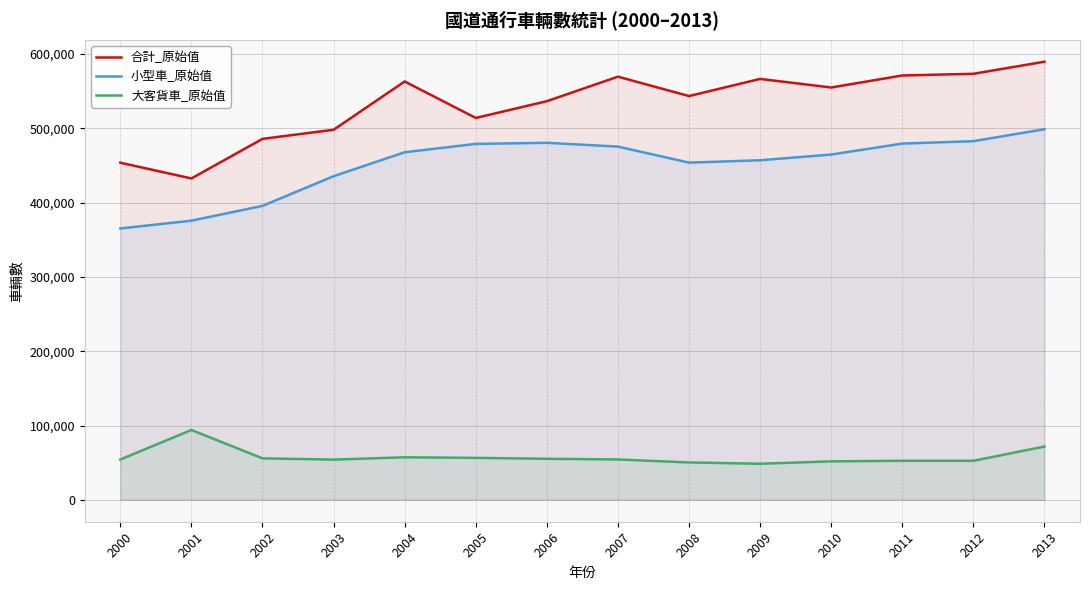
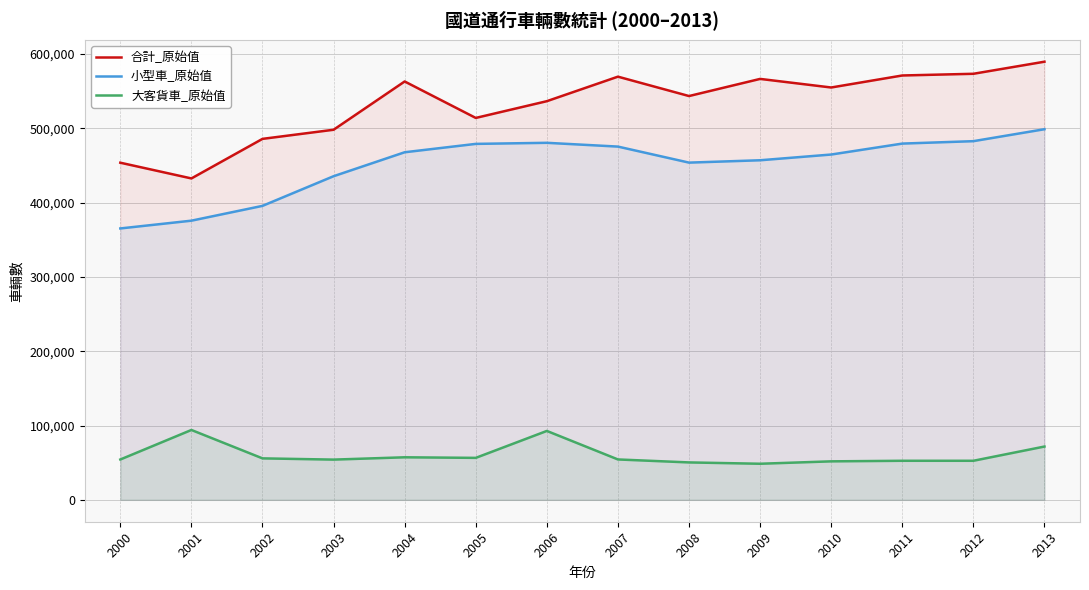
  {
    "合計_原始值": {
      "2000": "450,000",
      "2001": "430,000",
      "2002": "490,000",
      "2003": "500,000",
      "2004": "560,000",
      "2005": "510,000",
      "2006": "540,000",
      "2007": "570,000",
      "2008": "540,000",
      "2009": "570,000",
      "2010": "560,000",
      "2011": "570,000",
      "2012": "570,000",
      "2013": "590,000"
    },
    "小型車_原始值": {
      "2000": "370,000",
      "2001": "380,000",
      "2002": "400,000",
      "2003": "440,000",
      "2004": "470,000",
      "2005": "480,000",
      "2006": "480,000",
      "2007": "480,000",
      "2008": "450,000",
      "2009": "460,000",
      "2010": "460,000",
      "2011": "480,000",
      "2012": "480,000",
      "2013": "500,000"
    },
    "大客貨車_原始值": {
      "2000": "50,000",
      "2001": "90,000",
      "2002": "60,000",
      "2003": "50,000",
      "2004": "60,000",
      "2005": "60,000",
-     "2006": "60,000",
+     "2006": "90,000",
      "2007": "50,000",
      "2008": "50,000",
      "2009": "50,000",
      "2010": "50,000",
      "2011": "50,000",
      "2012": "50,000",
      "2013": "70,000"
    }
  }
